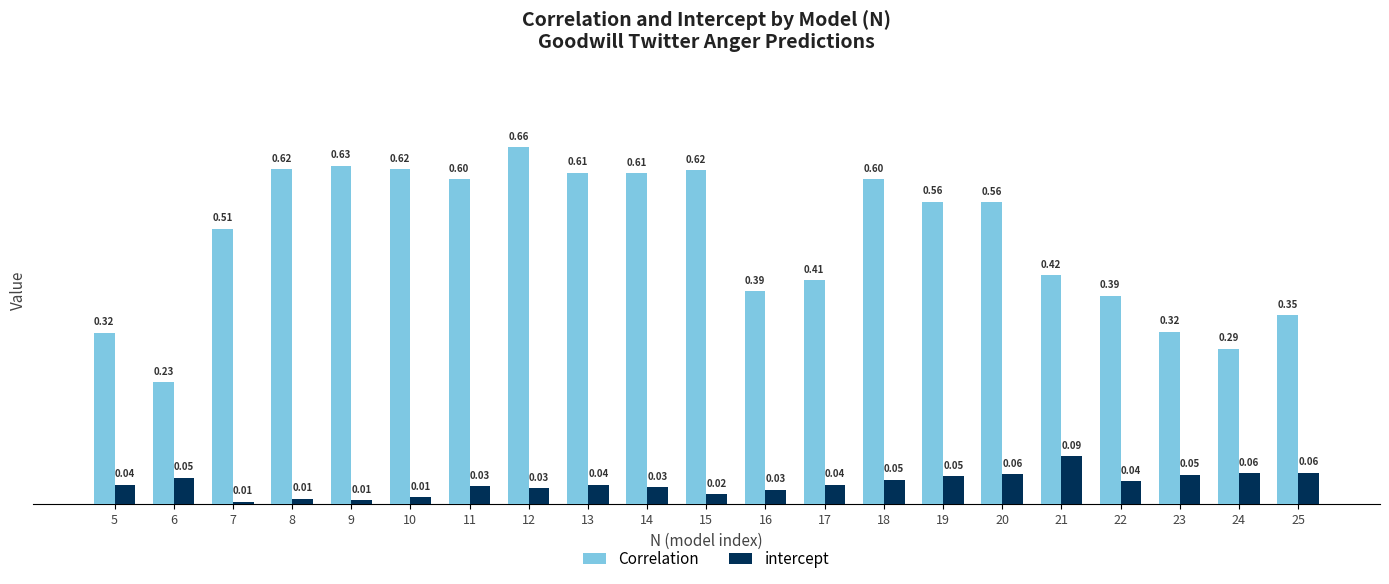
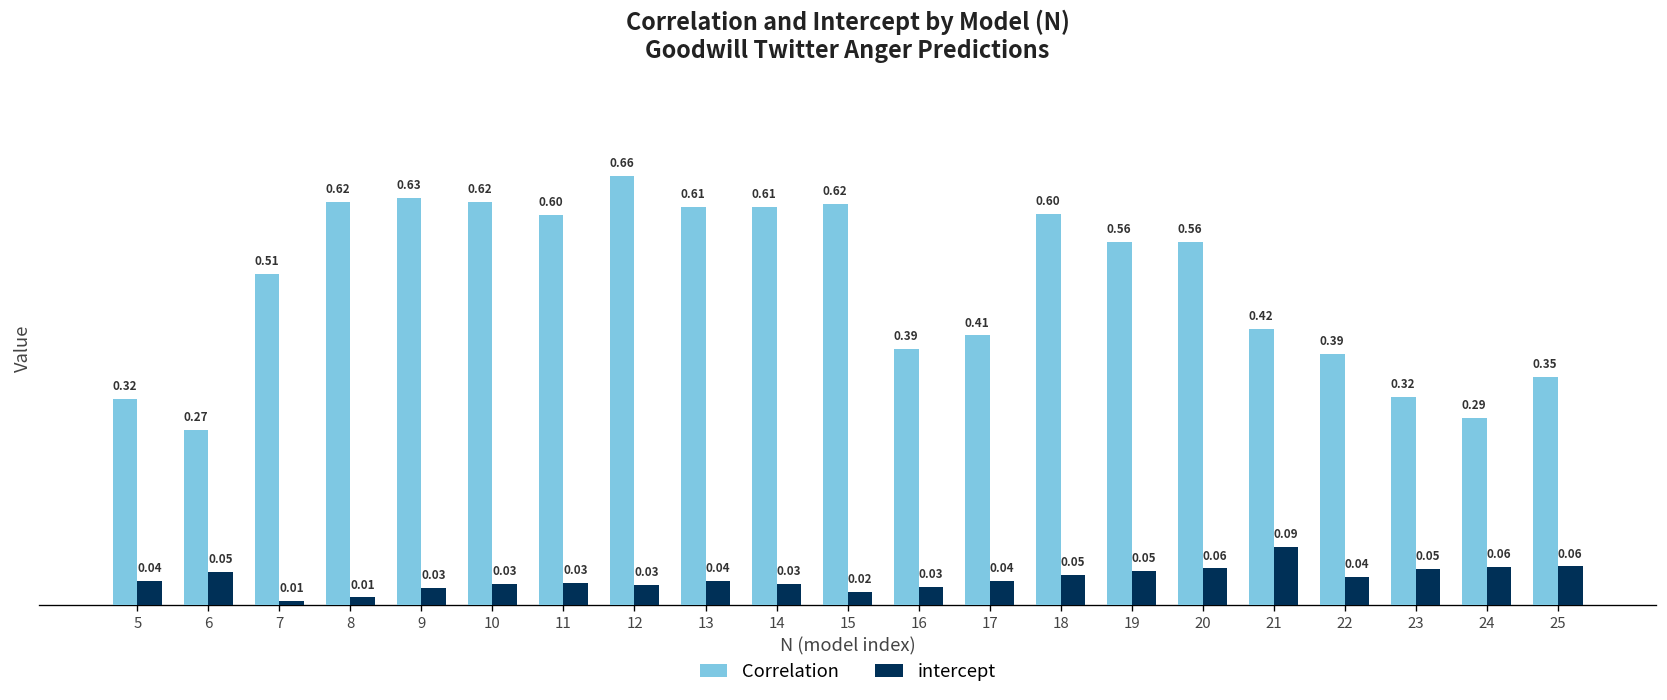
  {
    "Correlation": {
      "5": 0.32,
-     "6": 0.23,
+     "6": 0.27,
      "7": 0.51,
      "8": 0.62,
      "9": 0.63,
      "10": 0.62,
      "11": 0.60,
      "12": 0.66,
      "13": 0.61,
      "14": 0.61,
      "15": 0.62,
      "16": 0.39,
      "17": 0.41,
      "18": 0.60,
      "19": 0.56,
      "20": 0.56,
      "21": 0.42,
      "22": 0.39,
      "23": 0.32,
      "24": 0.29,
      "25": 0.35
    },
    "intercept": {
      "5": 0.04,
      "6": 0.05,
      "7": 0.01,
      "8": 0.01,
-     "9": 0.01,
-     "10": 0.01,
+     "9": 0.03,
+     "10": 0.03,
      "11": 0.03,
      "12": 0.03,
      "13": 0.04,
      "14": 0.03,
      "15": 0.02,
      "16": 0.03,
      "17": 0.04,
      "18": 0.05,
      "19": 0.05,
      "20": 0.06,
      "21": 0.09,
      "22": 0.04,
      "23": 0.05,
      "24": 0.06,
      "25": 0.06
    }
  }
